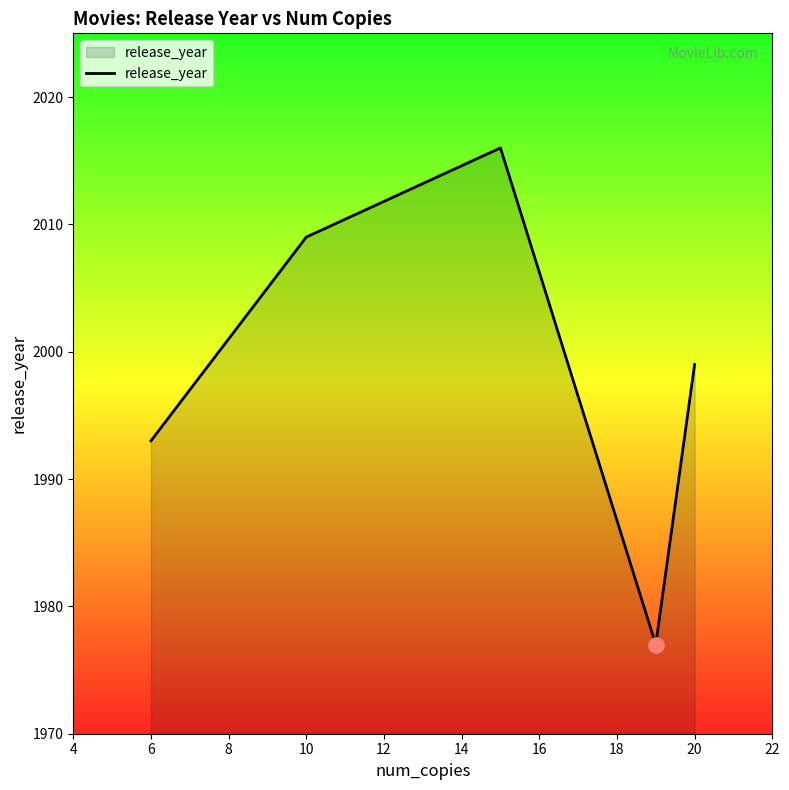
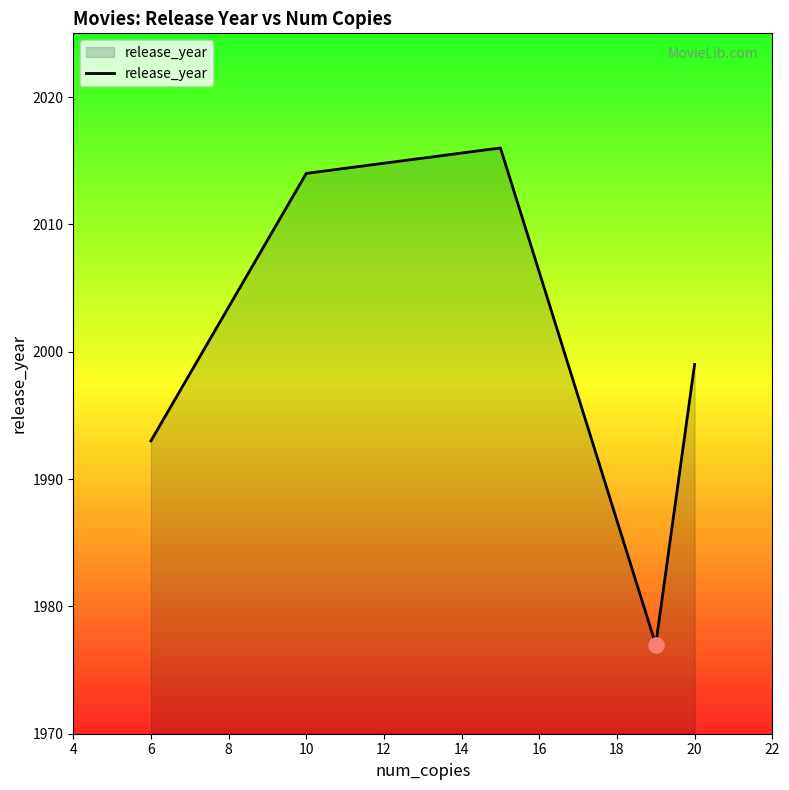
  {
    "release_year": {
      "6": 1993,
-     "10": 2009,
+     "10": 2014,
      "20": 1999
    }
  }
